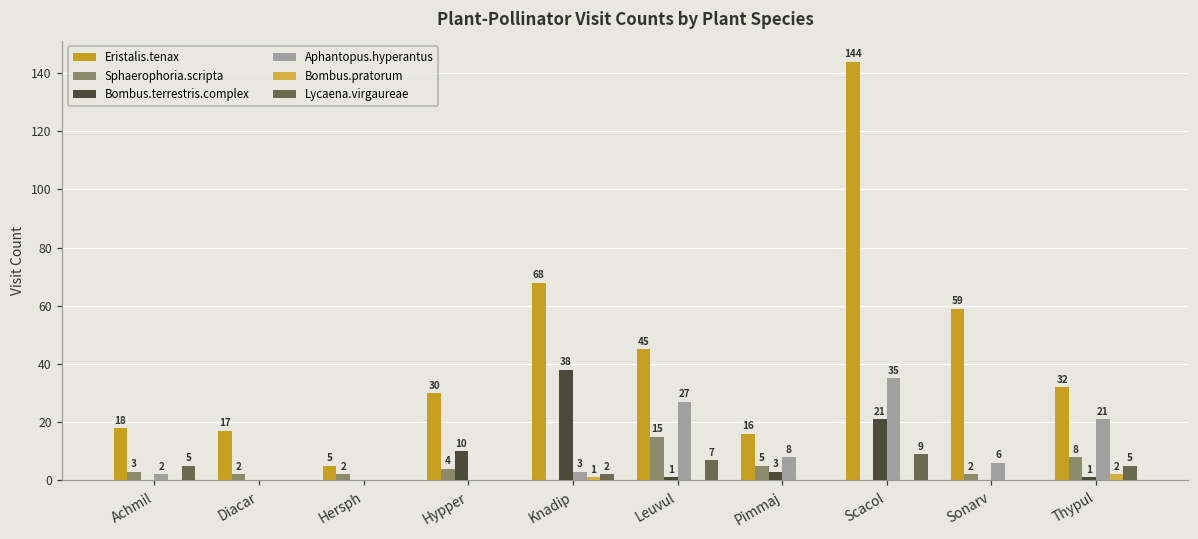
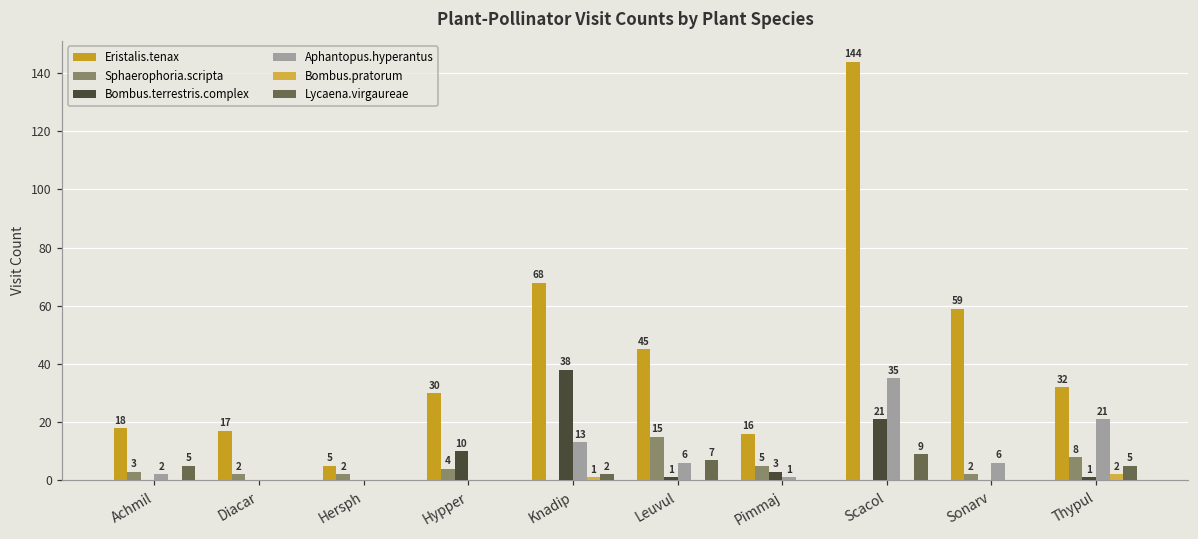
  {
    "Aphantopus.hyperantus": {
      "Achmil": 2,
-     "Knadip": 3,
-     "Leuvul": 27,
-     "Pimmaj": 8,
+     "Knadip": 13,
+     "Leuvul": 6,
+     "Pimmaj": 1,
      "Scacol": 35,
      "Sonarv": 6,
      "Thypul": 21
    }
  }
